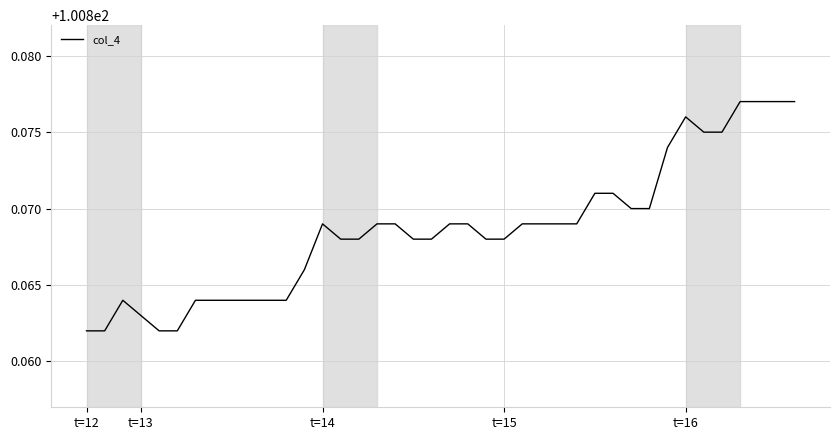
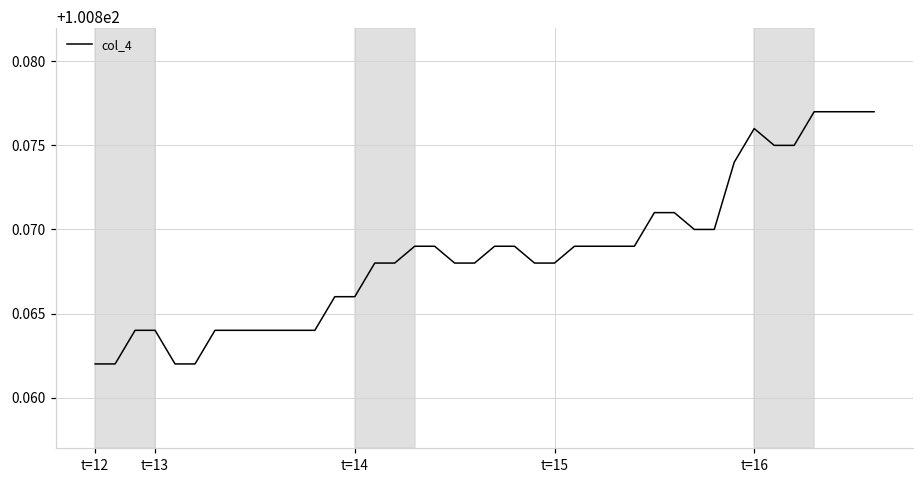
  {
    "t=12": 100.862,
-   "t=13": 100.863,
-   "t=14": 100.869,
+   "t=13": 100.864,
+   "t=14": 100.866,
    "t=15": 100.868,
    "t=16": 100.876
  }
